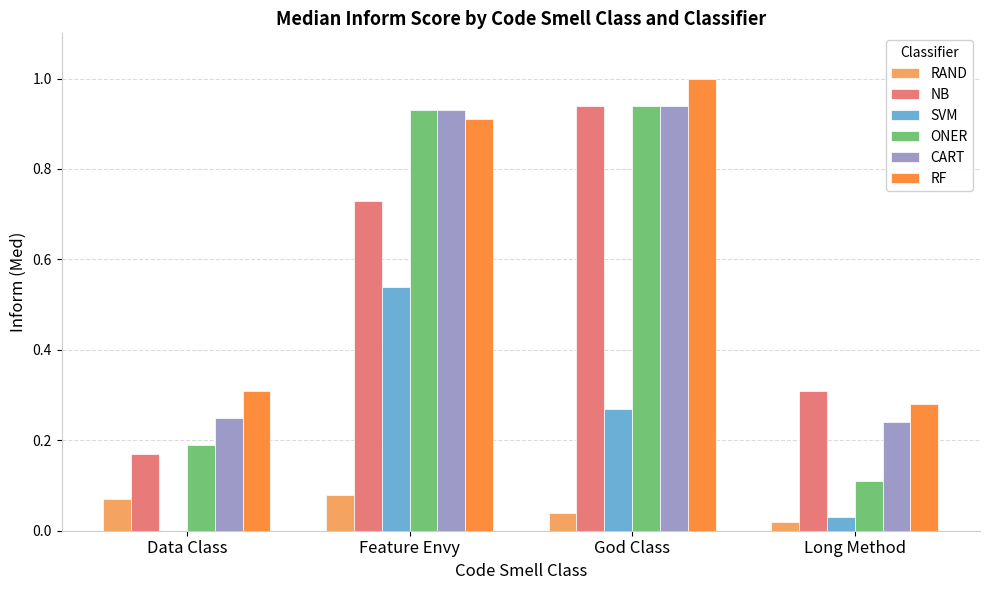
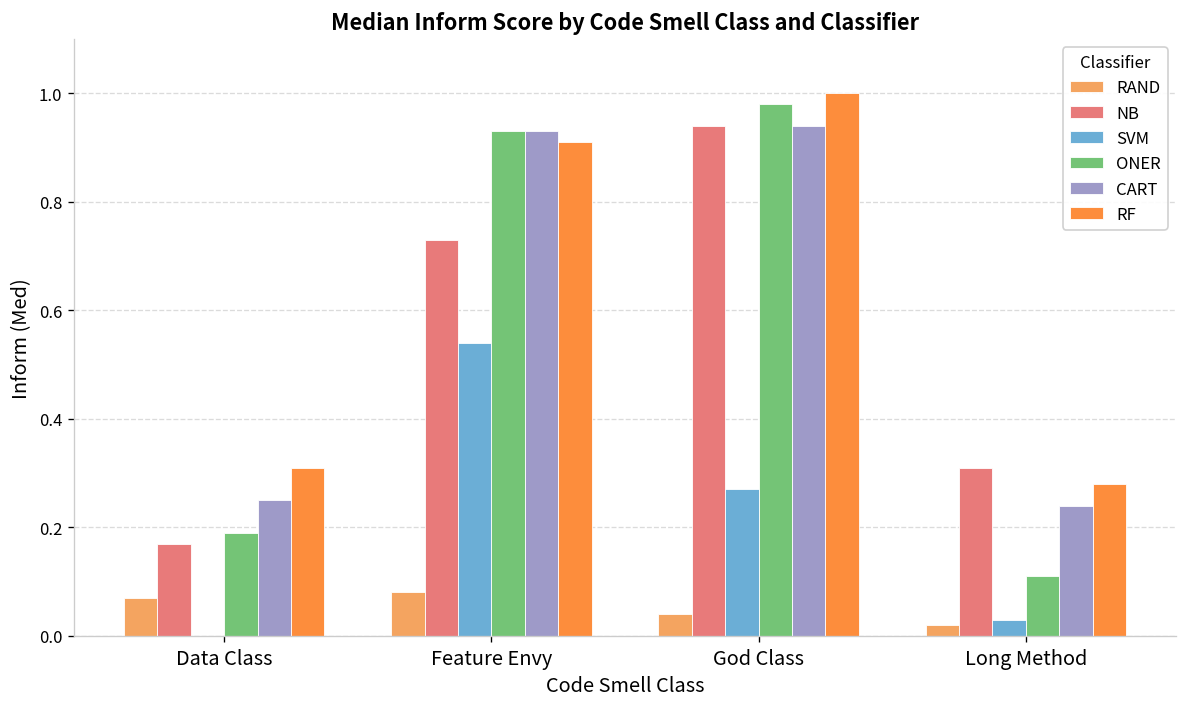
  {
    "ONER": {
      "Data Class": 0.19,
      "Feature Envy": 0.93,
-     "God Class": 0.94,
+     "God Class": 0.98,
      "Long Method": 0.11
    }
  }
